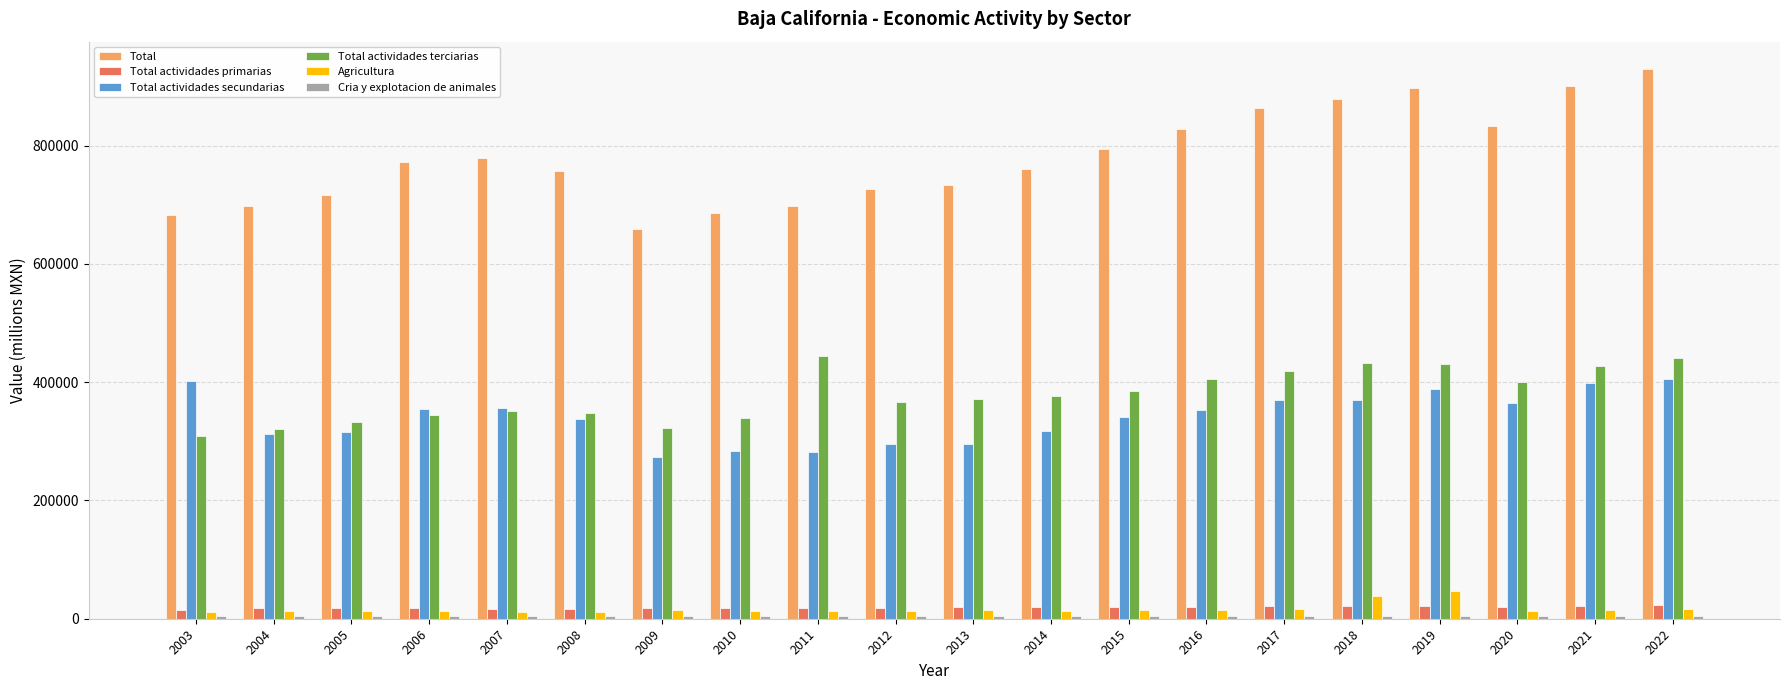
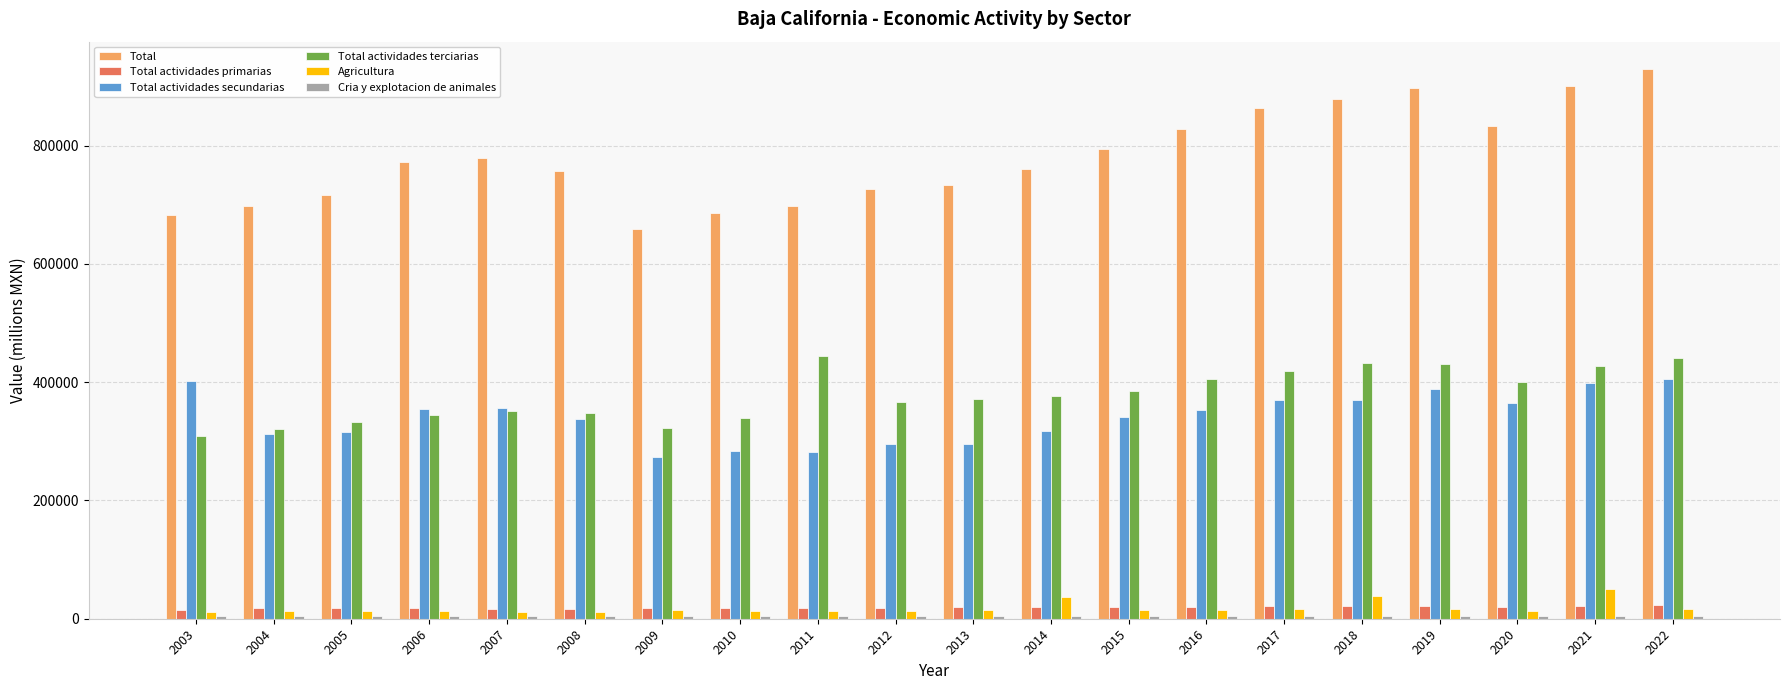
  {
    "Total actividades secundarias": {
      "2003": 400000,
      "2004": 310000,
      "2005": 320000,
      "2006": 360000,
      "2007": 360000,
      "2008": 340000,
      "2009": 270000,
      "2010": 280000,
      "2011": 280000,
      "2012": 300000,
      "2013": 300000,
      "2014": 320000,
      "2015": 340000,
      "2016": 350000,
      "2017": 370000,
      "2018": 370000,
      "2019": 390000,
      "2020": 360000,
      "2021": 400000,
      "2022": 410000
    },
    "Total actividades terciarias": {
      "2003": 310000,
      "2004": 320000,
      "2005": 330000,
      "2006": 340000,
      "2007": 350000,
      "2008": 350000,
      "2009": 320000,
      "2010": 340000,
      "2011": 440000,
      "2012": 370000,
      "2013": 370000,
      "2014": 380000,
      "2015": 380000,
      "2016": 410000,
      "2017": 420000,
      "2018": 430000,
      "2019": 430000,
      "2020": 400000,
      "2021": 430000,
      "2022": 440000
    },
    "Agricultura": {
      "2003": 10000,
      "2004": 10000,
      "2005": 10000,
      "2006": 10000,
      "2007": 10000,
      "2008": 10000,
      "2009": 10000,
      "2010": 10000,
      "2011": 10000,
      "2012": 10000,
      "2013": 10000,
-     "2014": 10000,
+     "2014": 40000,
      "2015": 20000,
      "2016": 10000,
      "2017": 20000,
      "2018": 40000,
-     "2019": 50000,
+     "2019": 20000,
      "2020": 10000,
-     "2021": 10000,
+     "2021": 50000,
      "2022": 20000
    },
    "Cria y explotacion de animales": {
      "2006": 0,
      "2007": 0,
      "2010": 0,
      "2011": 0,
      "2012": 0,
      "2013": 0,
      "2014": 0,
      "2015": 0,
      "2016": 0,
      "2017": 0,
      "2018": 0,
      "2019": 0,
      "2020": 10000,
      "2021": 10000,
      "2022": 10000
    }
  }
